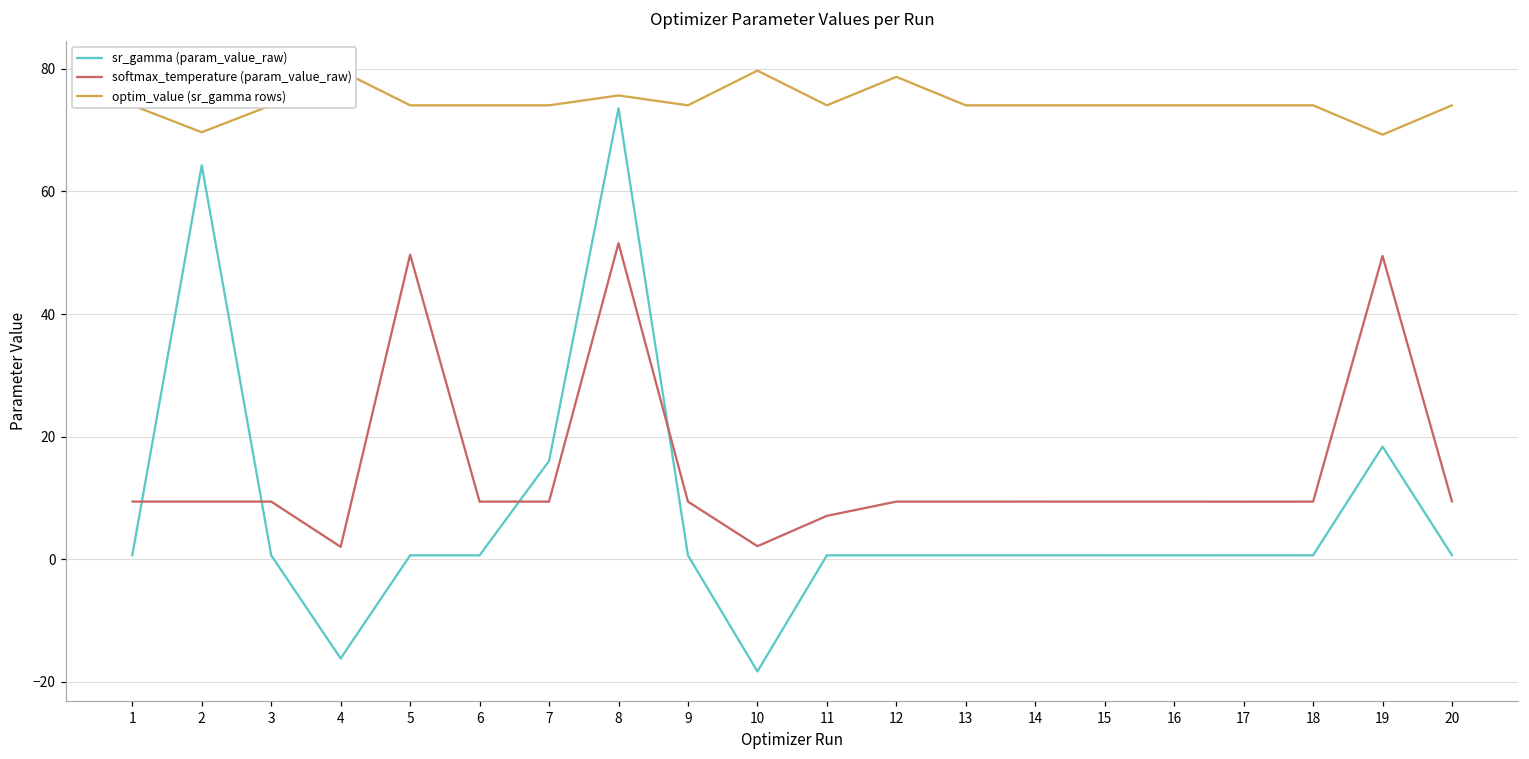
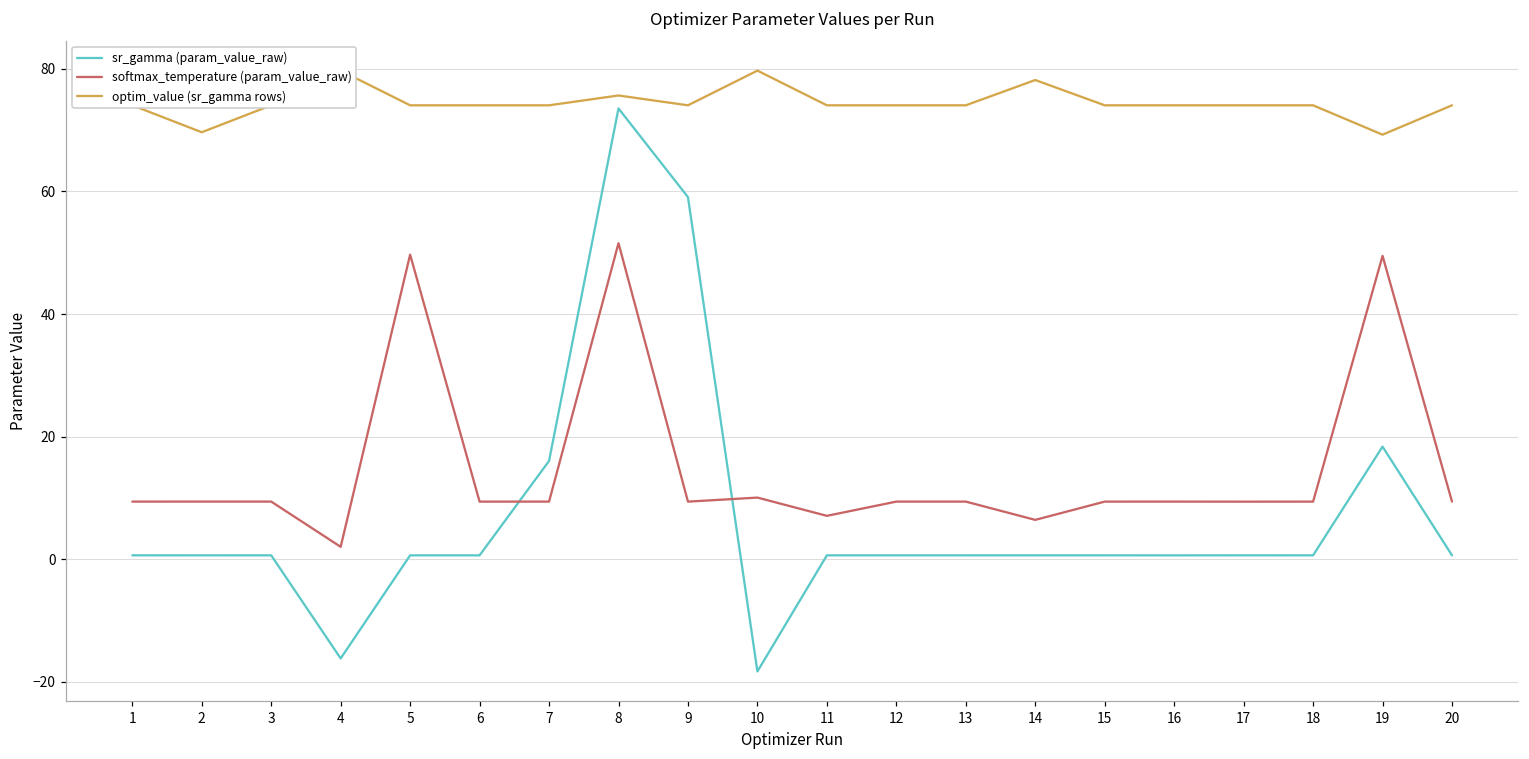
  {
    "sr_gamma (param_value_raw)": {
      "1": 1,
-     "2": 64,
+     "2": 1,
      "3": 1,
      "4": -16,
      "5": 1,
      "6": 1,
      "7": 16,
      "8": 74,
-     "9": 1,
+     "9": 59,
      "10": -18,
      "11": 1,
      "12": 1,
      "13": 1,
      "14": 1,
      "15": 1,
      "16": 1,
      "17": 1,
      "18": 1,
      "19": 18,
      "20": 1
    },
    "softmax_temperature (param_value_raw)": {
      "1": 9,
      "2": 9,
      "3": 9,
      "4": 2,
      "5": 50,
      "6": 9,
      "7": 9,
      "8": 52,
      "9": 9,
-     "10": 2,
+     "10": 10,
      "11": 7,
      "12": 9,
      "13": 9,
-     "14": 9,
+     "14": 6,
      "15": 9,
      "16": 9,
      "17": 9,
      "18": 9,
      "19": 49,
      "20": 9
    },
    "optim_value (sr_gamma rows)": {
      "1": 74,
      "2": 70,
      "3": 74,
      "5": 74,
      "6": 74,
      "7": 74,
      "8": 76,
      "9": 74,
      "10": 80,
      "11": 74,
-     "12": 79,
+     "12": 74,
      "13": 74,
-     "14": 74,
+     "14": 78,
      "15": 74,
      "16": 74,
      "17": 74,
      "18": 74,
      "19": 69,
      "20": 74
    }
  }
